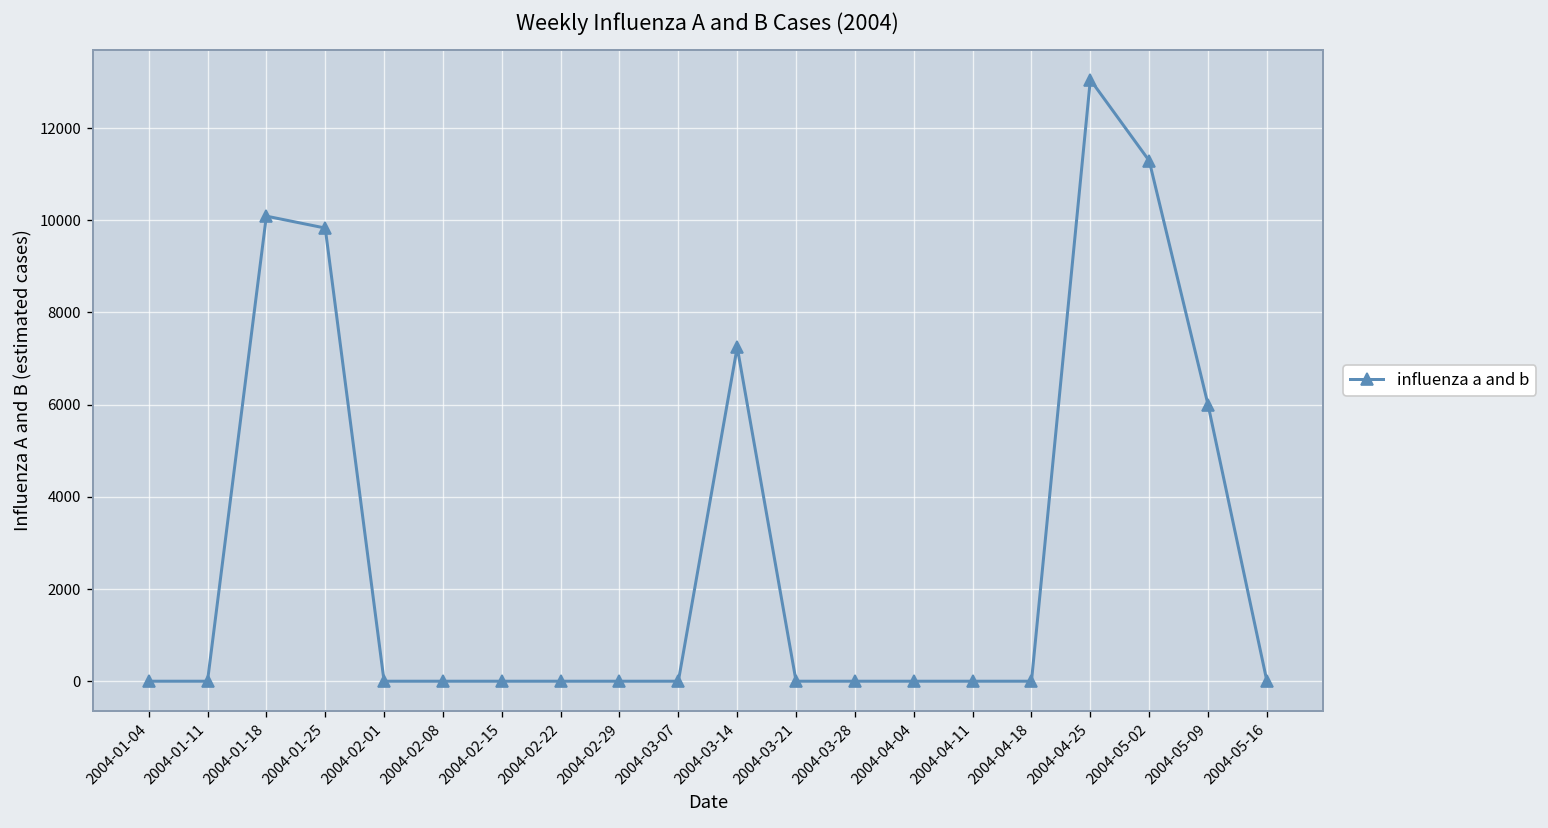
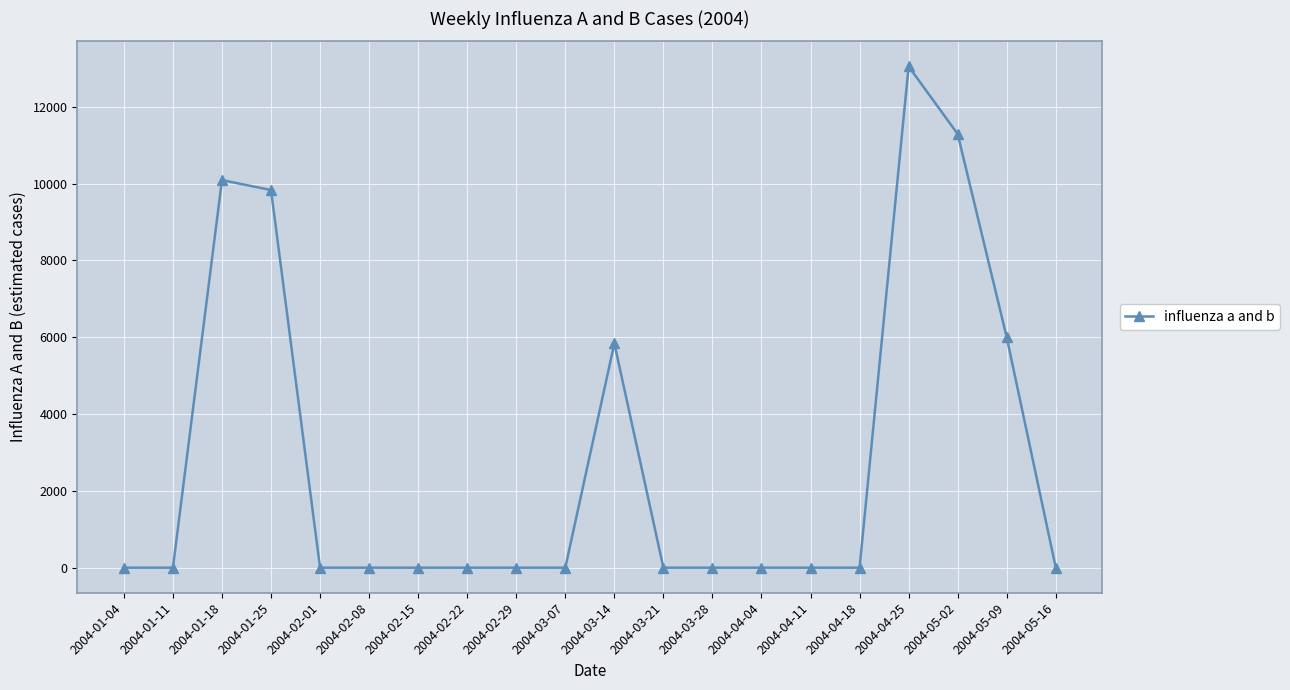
  {
    "2004-01-04": 0,
    "2004-01-11": 0,
    "2004-01-18": 10100,
    "2004-01-25": 9800,
    "2004-02-01": 0,
    "2004-02-08": 0,
    "2004-02-15": 0,
    "2004-02-22": 0,
    "2004-02-29": 0,
    "2004-03-07": 0,
-   "2004-03-14": 7200,
+   "2004-03-14": 5800,
    "2004-03-21": 0,
    "2004-03-28": 0,
    "2004-04-04": 0,
    "2004-04-11": 0,
    "2004-04-18": 0,
    "2004-04-25": 13100,
    "2004-05-02": 11300,
    "2004-05-09": 6000,
    "2004-05-16": 0
  }
